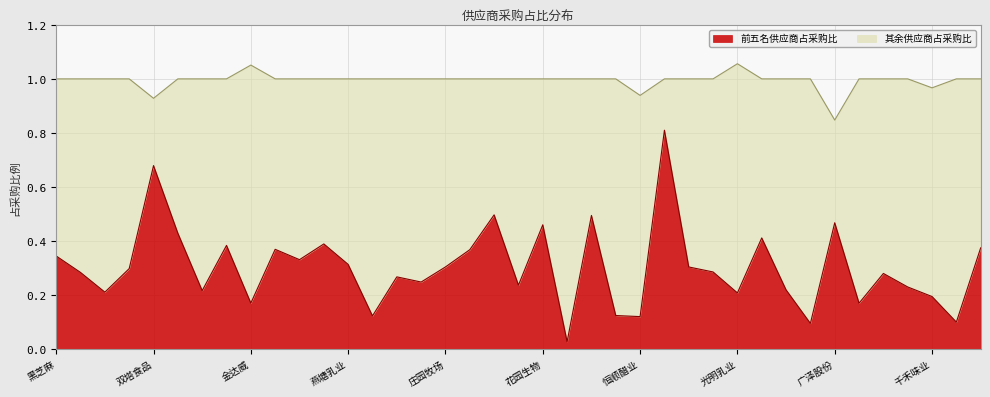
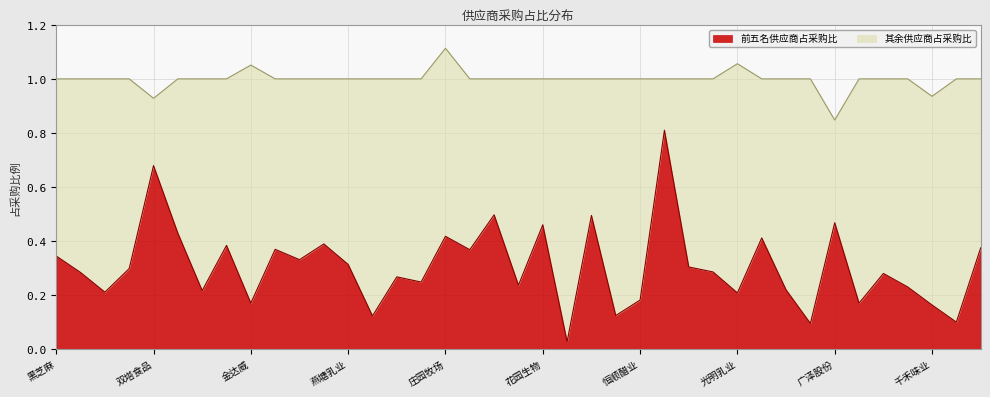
  {
    "前五名供应商占采购比": {
      "黑芝麻": 0.34,
      "双塔食品": 0.68,
      "金达威": 0.17,
      "燕塘乳业": 0.31,
-     "庄园牧场": 0.30,
+     "庄园牧场": 0.42,
      "花园生物": 0.46,
-     "恒顺醋业": 0.12,
+     "恒顺醋业": 0.18,
      "光明乳业": 0.21,
      "广泽股份": 0.47,
-     "千禾味业": 0.19
+     "千禾味业": 0.16
    },
    "其余供应商占采购比": {
      "黑芝麻": 0.66,
      "双塔食品": 0.25,
      "金达威": 0.88,
      "燕塘乳业": 0.69,
      "庄园牧场": 0.70,
      "花园生物": 0.54,
      "恒顺醋业": 0.82,
      "光明乳业": 0.85,
      "广泽股份": 0.38,
      "千禾味业": 0.77
    }
  }
